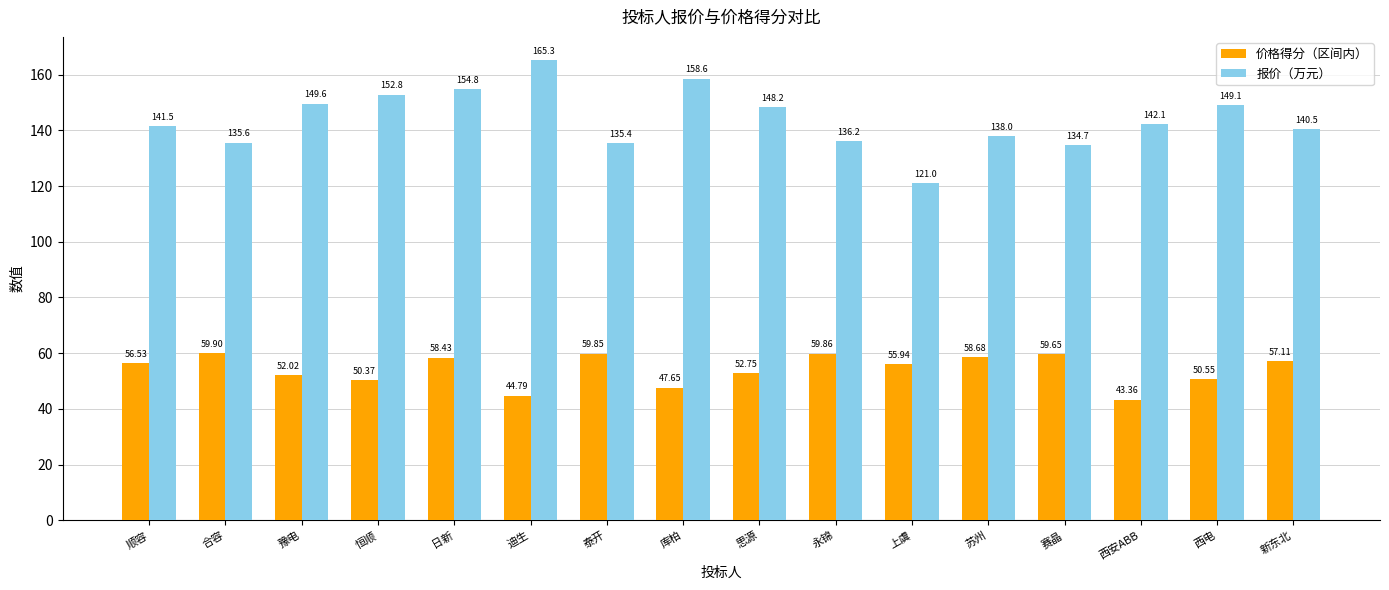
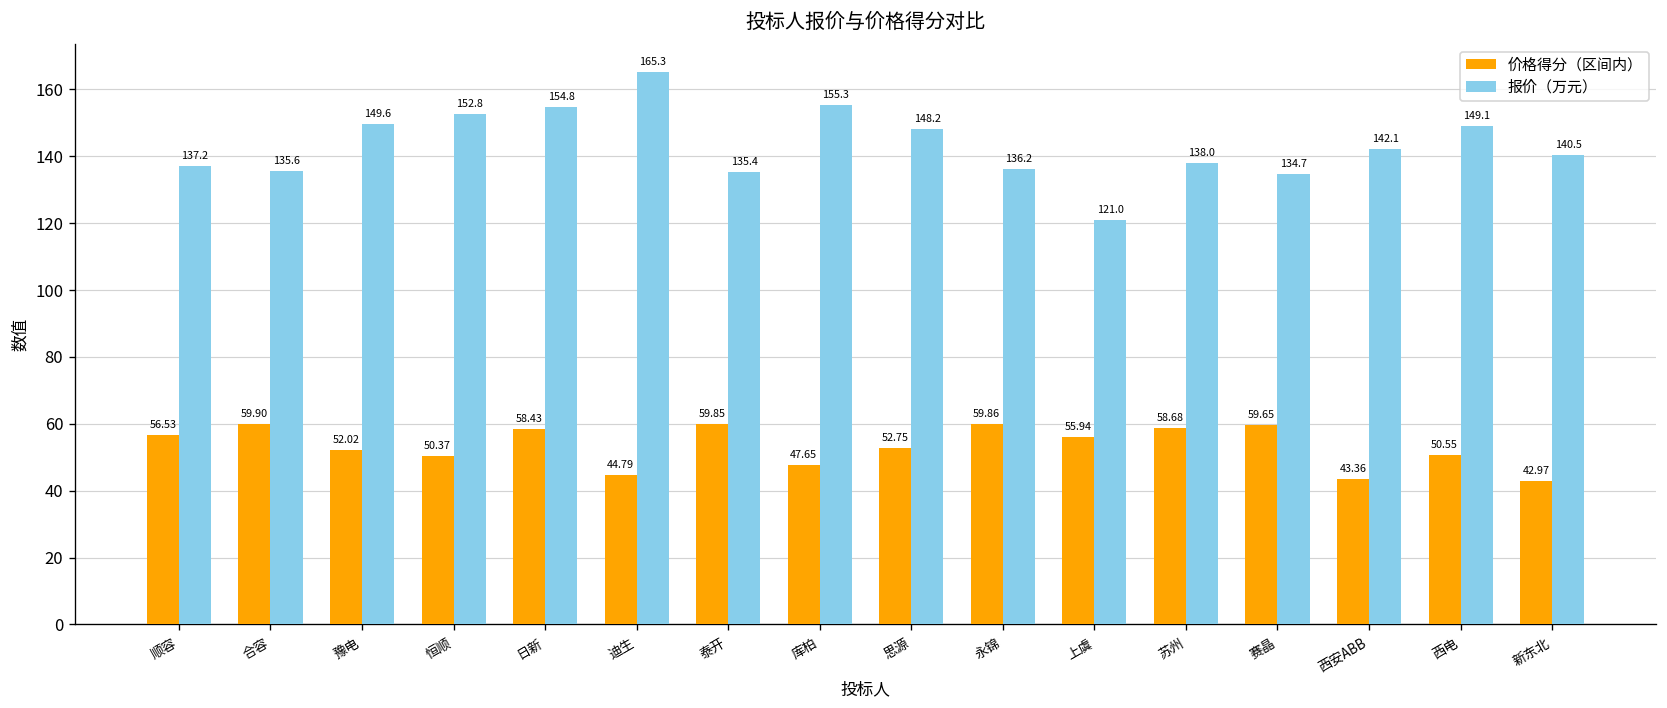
  {
    "价格得分（区间内）": {
      "顺容": 56.53,
      "合容": 59.90,
      "豫电": 52.02,
      "恒顺": 50.37,
      "日新": 58.43,
      "迪生": 44.79,
      "泰开": 59.85,
      "库柏": 47.65,
      "思源": 52.75,
      "永锦": 59.86,
      "上虞": 55.94,
      "苏州": 58.68,
      "赛晶": 59.65,
      "西安ABB": 43.36,
      "西电": 50.55,
-     "新东北": 57.11
+     "新东北": 42.97
    },
    "报价（万元）": {
-     "顺容": 141.5,
+     "顺容": 137.2,
      "合容": 135.6,
      "豫电": 149.6,
      "恒顺": 152.8,
      "日新": 154.8,
      "迪生": 165.3,
      "泰开": 135.4,
-     "库柏": 158.6,
+     "库柏": 155.3,
      "思源": 148.2,
      "永锦": 136.2,
      "上虞": 121.0,
      "苏州": 138.0,
      "赛晶": 134.7,
      "西安ABB": 142.1,
      "西电": 149.1,
      "新东北": 140.5
    }
  }
